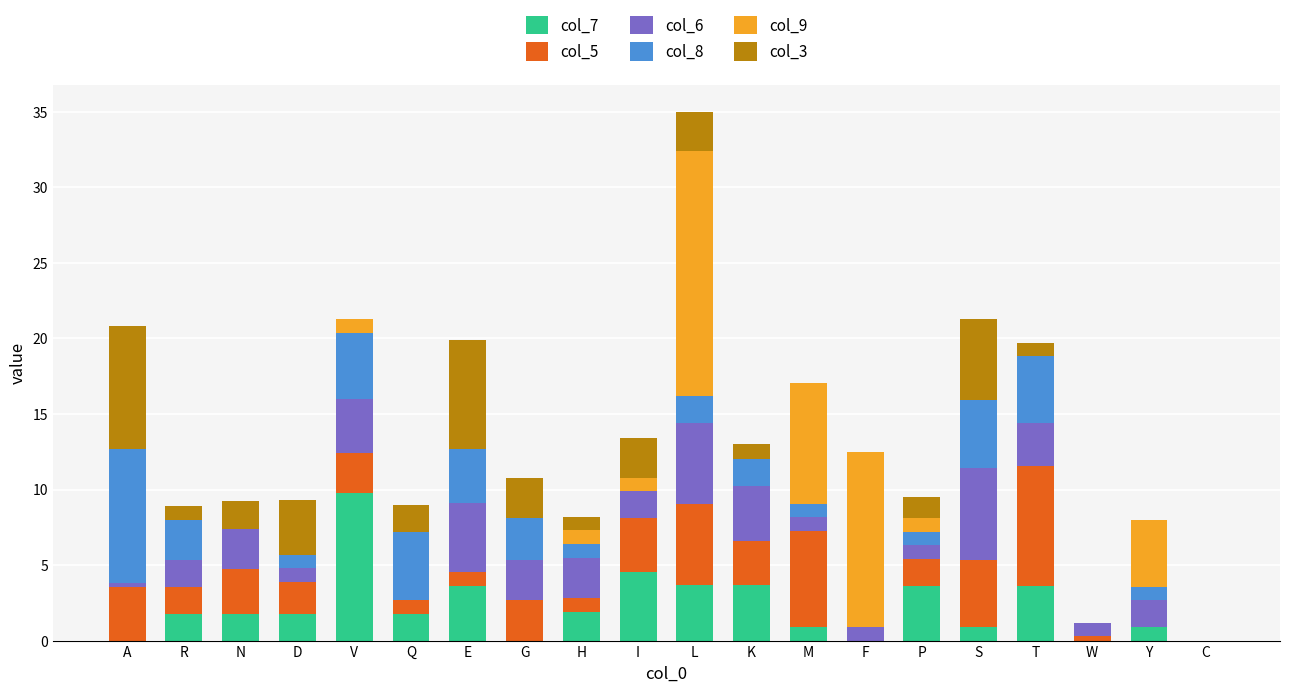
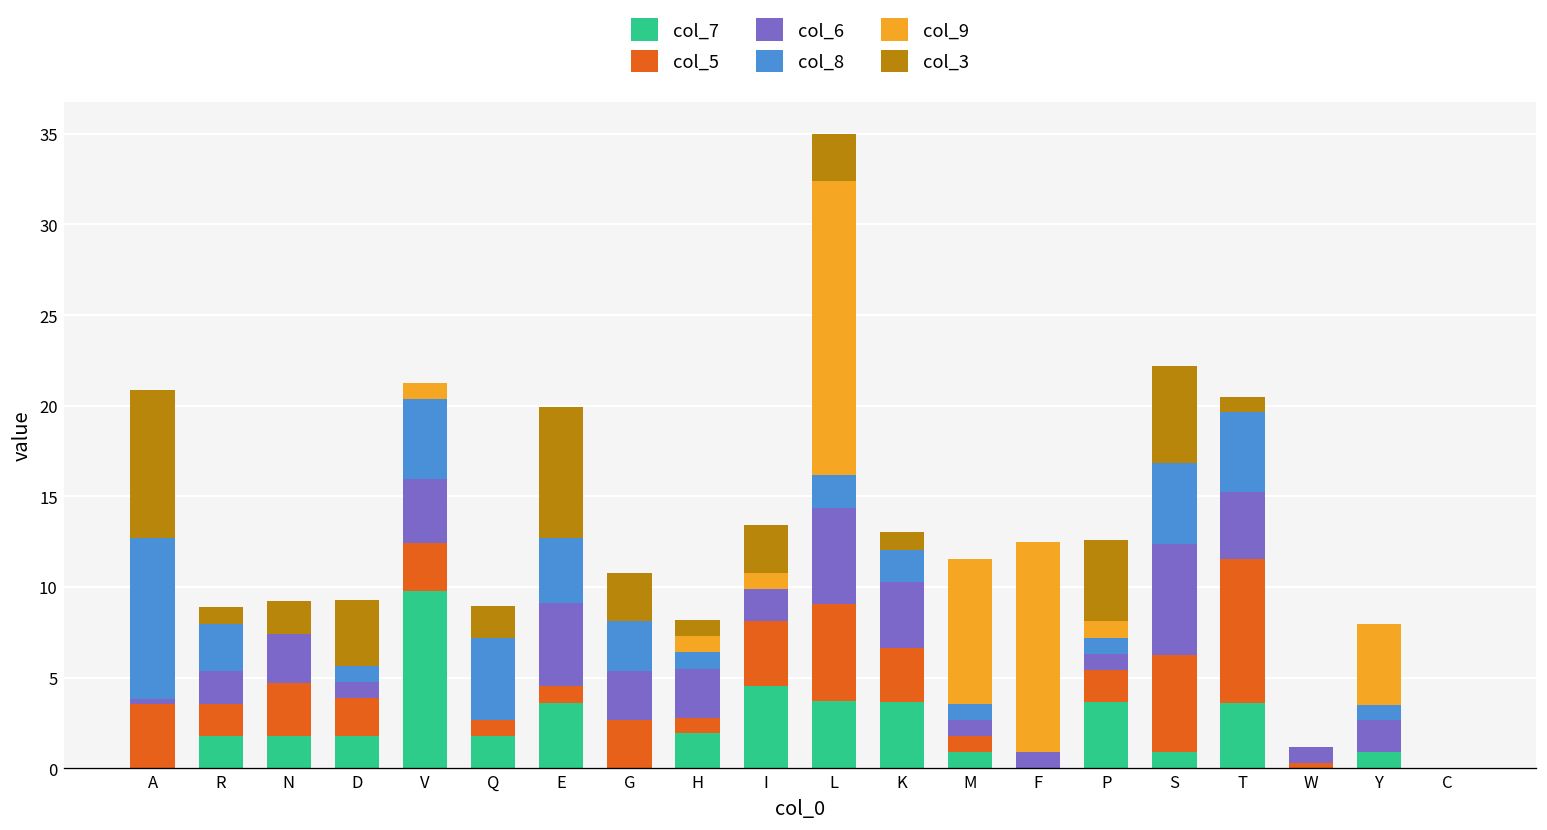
  {
    "col_7": {
      "A": 0.0,
      "R": 1.8,
      "N": 1.8,
      "D": 1.8,
      "V": 9.8,
      "Q": 1.8,
      "E": 3.6,
      "G": 0.0,
      "H": 1.9,
      "I": 4.6,
      "L": 3.7,
      "K": 3.7,
      "M": 0.9,
      "F": 0.0,
      "P": 3.6,
      "S": 0.9,
      "T": 3.6,
      "W": 0.0,
      "Y": 0.9,
      "C": 0.0
    },
    "col_5": {
      "A": 3.5,
      "R": 1.8,
      "N": 2.9,
      "D": 2.1,
      "V": 2.7,
      "Q": 0.9,
      "E": 0.9,
      "G": 2.7,
      "H": 0.9,
      "I": 3.6,
      "L": 5.4,
      "K": 2.9,
-     "M": 6.4,
+     "M": 0.9,
      "F": 0.0,
      "P": 1.8,
-     "S": 4.4,
+     "S": 5.3,
      "T": 8.0,
      "W": 0.3,
      "Y": 0.0,
      "C": 0.0
    },
    "col_6": {
      "A": 0.3,
      "R": 1.8,
      "N": 2.7,
      "D": 0.9,
      "V": 3.5,
      "Q": 0.0,
      "E": 4.6,
      "G": 2.7,
      "H": 2.7,
      "I": 1.8,
      "L": 5.3,
      "K": 3.6,
      "M": 0.9,
      "F": 0.9,
      "P": 0.9,
      "S": 6.1,
-     "T": 2.9,
+     "T": 3.6,
      "W": 0.9,
      "Y": 1.8,
      "C": 0.0
    },
    "col_8": {
      "A": 8.9,
      "R": 2.6,
      "N": 0.0,
      "D": 0.9,
      "V": 4.4,
      "Q": 4.5,
      "E": 3.6,
      "G": 2.8,
      "H": 0.9,
      "I": 0.0,
      "L": 1.8,
      "K": 1.8,
      "M": 0.9,
      "F": 0.0,
      "P": 0.9,
      "S": 4.4,
      "T": 4.4,
      "W": 0.0,
      "Y": 0.9,
      "C": 0.0
    },
    "col_9": {
      "A": 0.0,
      "R": 0.0,
      "N": 0.0,
      "D": 0.0,
      "V": 0.9,
      "Q": 0.0,
      "E": 0.0,
      "G": 0.0,
      "H": 0.9,
      "I": 0.9,
      "L": 16.2,
      "K": 0.0,
      "M": 8.0,
      "F": 11.6,
      "P": 0.9,
      "S": 0.0,
      "T": 0.0,
      "W": 0.0,
      "Y": 4.4,
      "C": 0.0
    },
    "col_3": {
      "A": 8.2,
      "R": 0.9,
      "N": 1.8,
      "D": 3.6,
      "V": 0.0,
      "Q": 1.8,
      "E": 7.2,
      "G": 2.7,
      "H": 0.9,
      "I": 2.7,
      "L": 2.6,
      "K": 1.0,
      "M": 0.0,
      "F": 0.0,
-     "P": 1.4,
+     "P": 4.5,
      "S": 5.4,
      "T": 0.9,
      "W": 0.0,
      "Y": 0.0,
      "C": 0.0
    }
  }
